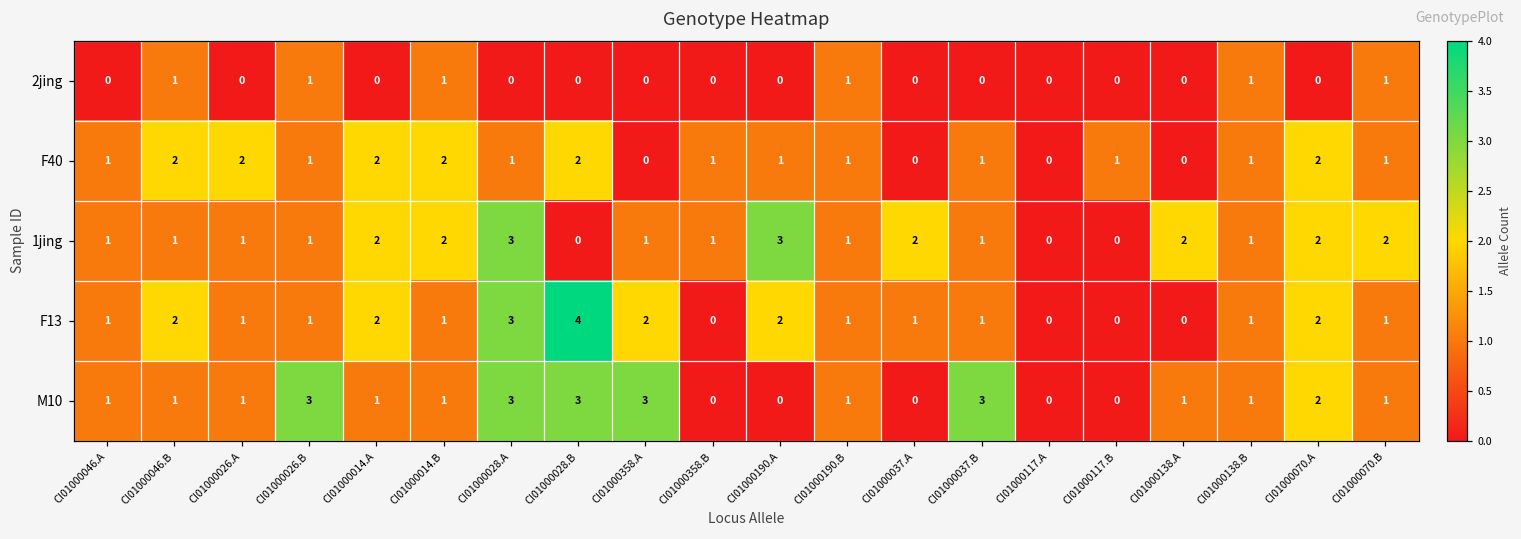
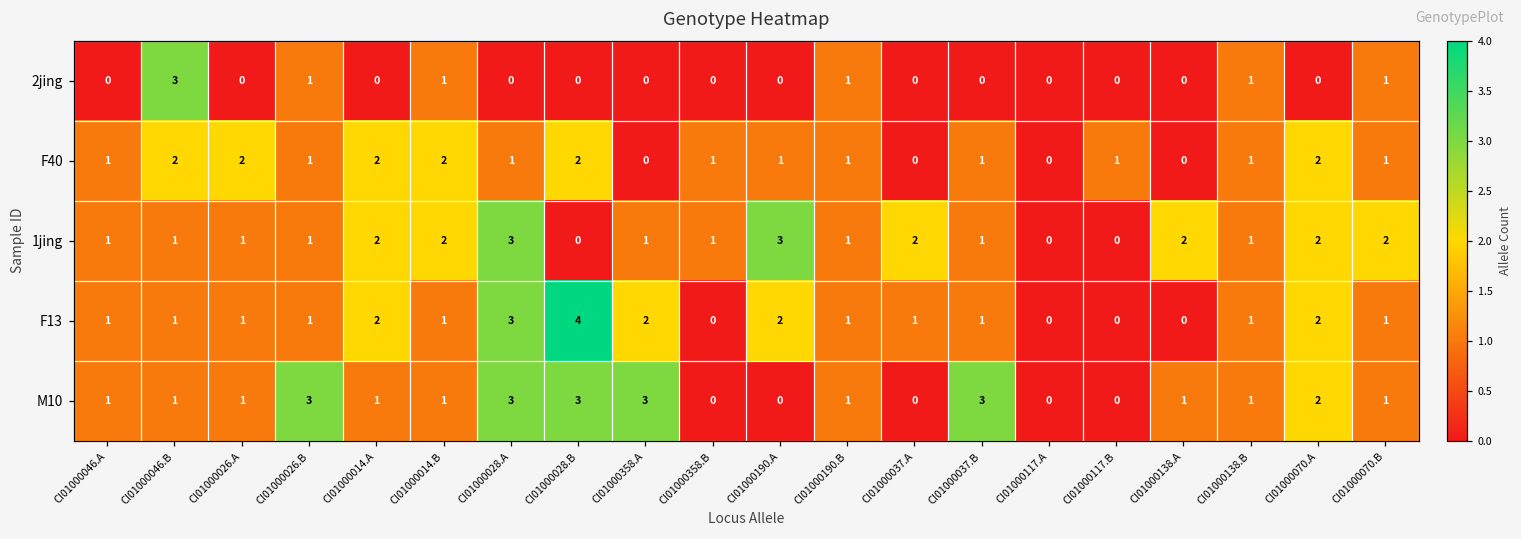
  {
    "2jing": {
      "CI01000046.A": 0,
-     "CI01000046.B": 1,
+     "CI01000046.B": 3,
      "CI01000026.A": 0,
      "CI01000026.B": 1,
      "CI01000014.A": 0,
      "CI01000014.B": 1,
      "CI01000028.A": 0,
      "CI01000028.B": 0,
      "CI01000358.A": 0,
      "CI01000358.B": 0,
      "CI01000190.A": 0,
      "CI01000190.B": 1,
      "CI01000037.A": 0,
      "CI01000037.B": 0,
      "CI01000117.A": 0,
      "CI01000117.B": 0,
      "CI01000138.A": 0,
      "CI01000138.B": 1,
      "CI01000070.A": 0,
      "CI01000070.B": 1
    },
    "F40": {
      "CI01000046.A": 1,
      "CI01000046.B": 2,
      "CI01000026.A": 2,
      "CI01000026.B": 1,
      "CI01000014.A": 2,
      "CI01000014.B": 2,
      "CI01000028.A": 1,
      "CI01000028.B": 2,
      "CI01000358.A": 0,
      "CI01000358.B": 1,
      "CI01000190.A": 1,
      "CI01000190.B": 1,
      "CI01000037.A": 0,
      "CI01000037.B": 1,
      "CI01000117.A": 0,
      "CI01000117.B": 1,
      "CI01000138.A": 0,
      "CI01000138.B": 1,
      "CI01000070.A": 2,
      "CI01000070.B": 1
    },
    "1jing": {
      "CI01000046.A": 1,
      "CI01000046.B": 1,
      "CI01000026.A": 1,
      "CI01000026.B": 1,
      "CI01000014.A": 2,
      "CI01000014.B": 2,
      "CI01000028.A": 3,
      "CI01000028.B": 0,
      "CI01000358.A": 1,
      "CI01000358.B": 1,
      "CI01000190.A": 3,
      "CI01000190.B": 1,
      "CI01000037.A": 2,
      "CI01000037.B": 1,
      "CI01000117.A": 0,
      "CI01000117.B": 0,
      "CI01000138.A": 2,
      "CI01000138.B": 1,
      "CI01000070.A": 2,
      "CI01000070.B": 2
    },
    "F13": {
      "CI01000046.A": 1,
-     "CI01000046.B": 2,
+     "CI01000046.B": 1,
      "CI01000026.A": 1,
      "CI01000026.B": 1,
      "CI01000014.A": 2,
      "CI01000014.B": 1,
      "CI01000028.A": 3,
      "CI01000028.B": 4,
      "CI01000358.A": 2,
      "CI01000358.B": 0,
      "CI01000190.A": 2,
      "CI01000190.B": 1,
      "CI01000037.A": 1,
      "CI01000037.B": 1,
      "CI01000117.A": 0,
      "CI01000117.B": 0,
      "CI01000138.A": 0,
      "CI01000138.B": 1,
      "CI01000070.A": 2,
      "CI01000070.B": 1
    },
    "M10": {
      "CI01000046.A": 1,
      "CI01000046.B": 1,
      "CI01000026.A": 1,
      "CI01000026.B": 3,
      "CI01000014.A": 1,
      "CI01000014.B": 1,
      "CI01000028.A": 3,
      "CI01000028.B": 3,
      "CI01000358.A": 3,
      "CI01000358.B": 0,
      "CI01000190.A": 0,
      "CI01000190.B": 1,
      "CI01000037.A": 0,
      "CI01000037.B": 3,
      "CI01000117.A": 0,
      "CI01000117.B": 0,
      "CI01000138.A": 1,
      "CI01000138.B": 1,
      "CI01000070.A": 2,
      "CI01000070.B": 1
    }
  }
